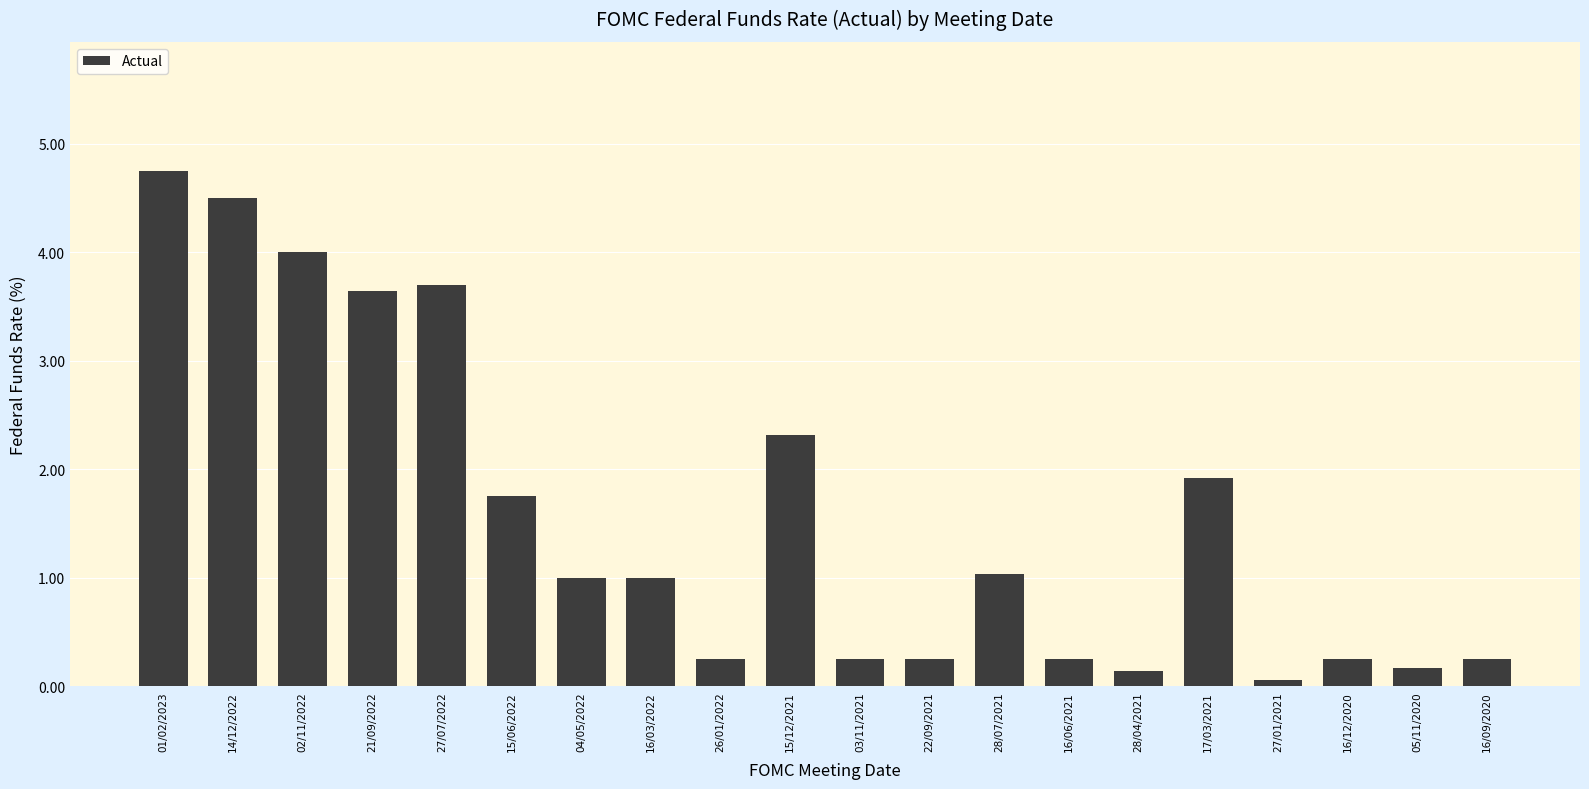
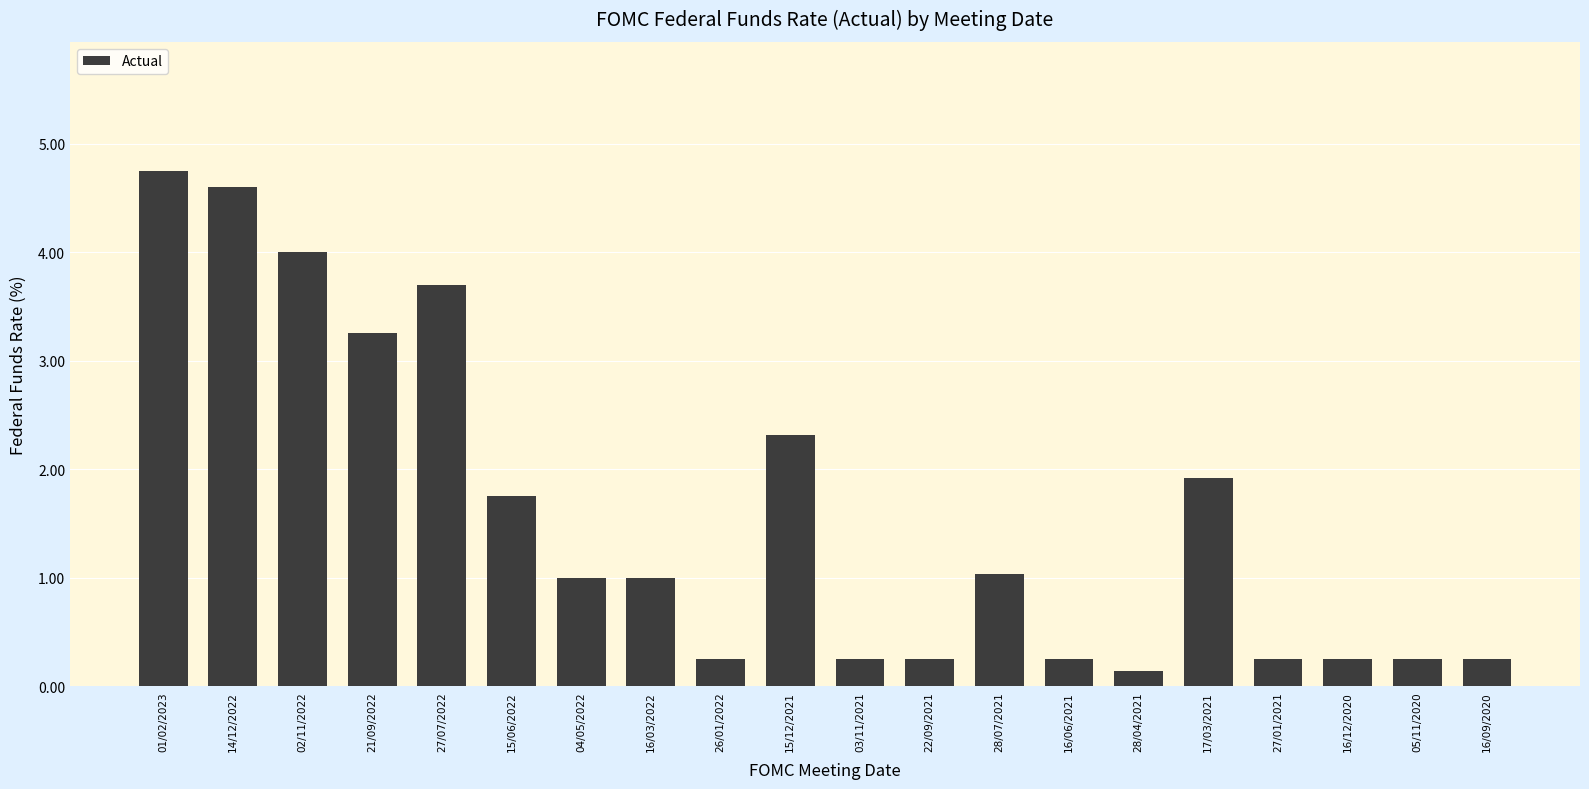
  {
    "01/02/2023": 4.75,
-   "14/12/2022": 4.5,
+   "14/12/2022": 4.6,
    "02/11/2022": 4.00,
-   "21/09/2022": 3.64,
+   "21/09/2022": 3.25,
    "27/07/2022": 3.70,
    "15/06/2022": 1.75,
    "04/05/2022": 1.00,
    "16/03/2022": 1.00,
    "26/01/2022": 0.25,
    "15/12/2021": 2.31,
    "03/11/2021": 0.25,
    "22/09/2021": 0.25,
    "28/07/2021": 1.03,
    "16/06/2021": 0.25,
    "28/04/2021": 0.14,
    "17/03/2021": 1.92,
-   "27/01/2021": 0.06,
+   "27/01/2021": 0.25,
    "16/12/2020": 0.25,
-   "05/11/2020": 0.17,
+   "05/11/2020": 0.25,
    "16/09/2020": 0.25
  }
